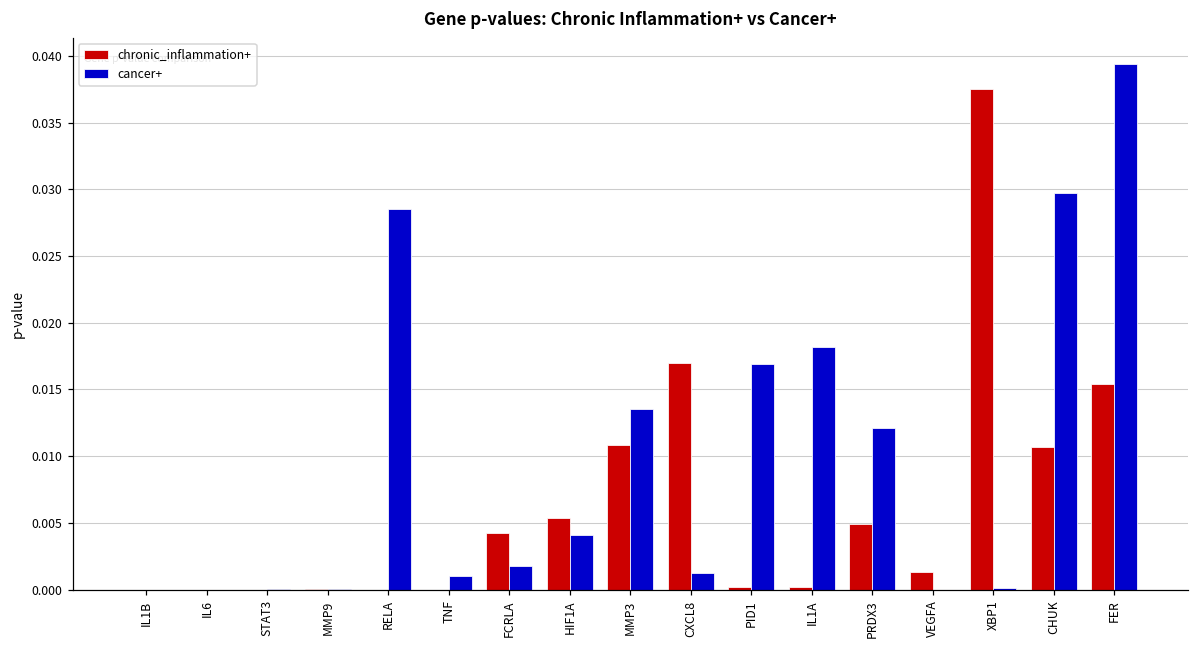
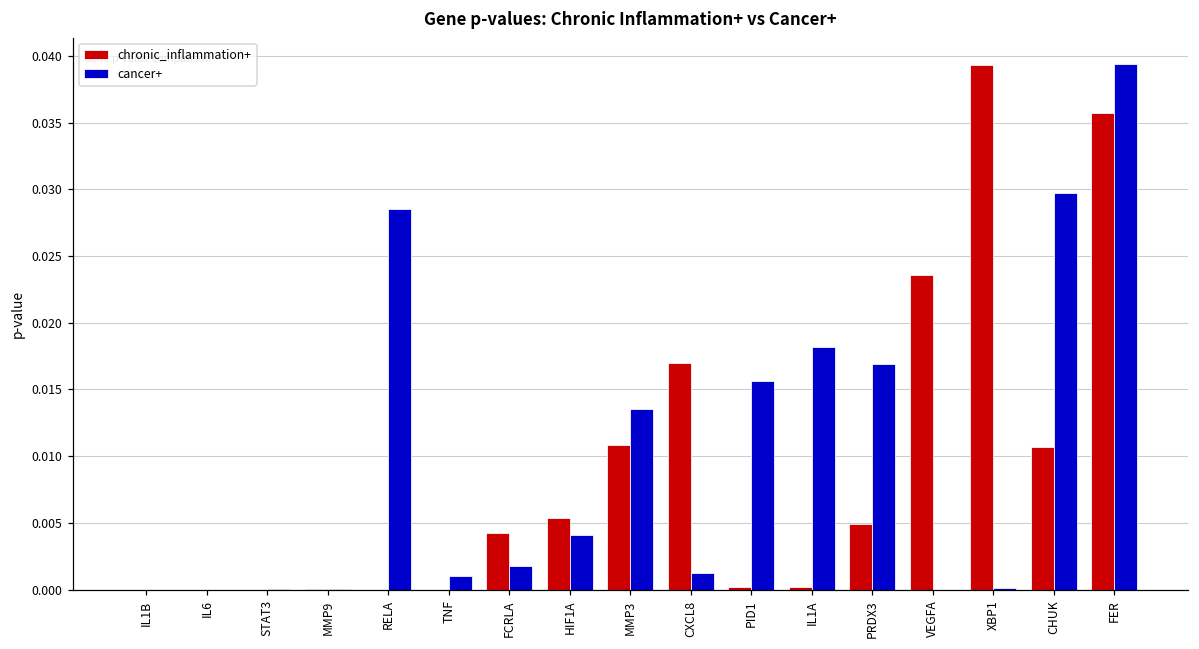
  {
    "chronic_inflammation+": {
      "FCRLA": 0.0042,
      "HIF1A": 0.0054,
      "MMP3": 0.0108,
      "CXCL8": 0.0170,
      "PRDX3": 0.0049,
-     "VEGFA": 0.0013,
-     "XBP1": 0.0375,
+     "VEGFA": 0.0236,
+     "XBP1": 0.0393,
      "CHUK": 0.0107,
-     "FER": 0.0154
+     "FER": 0.0357
    },
    "cancer+": {
      "RELA": 0.0285,
      "TNF": 0.0010,
      "FCRLA": 0.0018,
      "HIF1A": 0.0041,
      "MMP3": 0.0135,
      "CXCL8": 0.0013,
-     "PID1": 0.0169,
+     "PID1": 0.0156,
      "IL1A": 0.0182,
-     "PRDX3": 0.0121,
+     "PRDX3": 0.0169,
      "CHUK": 0.0297,
      "FER": 0.0394
    }
  }
